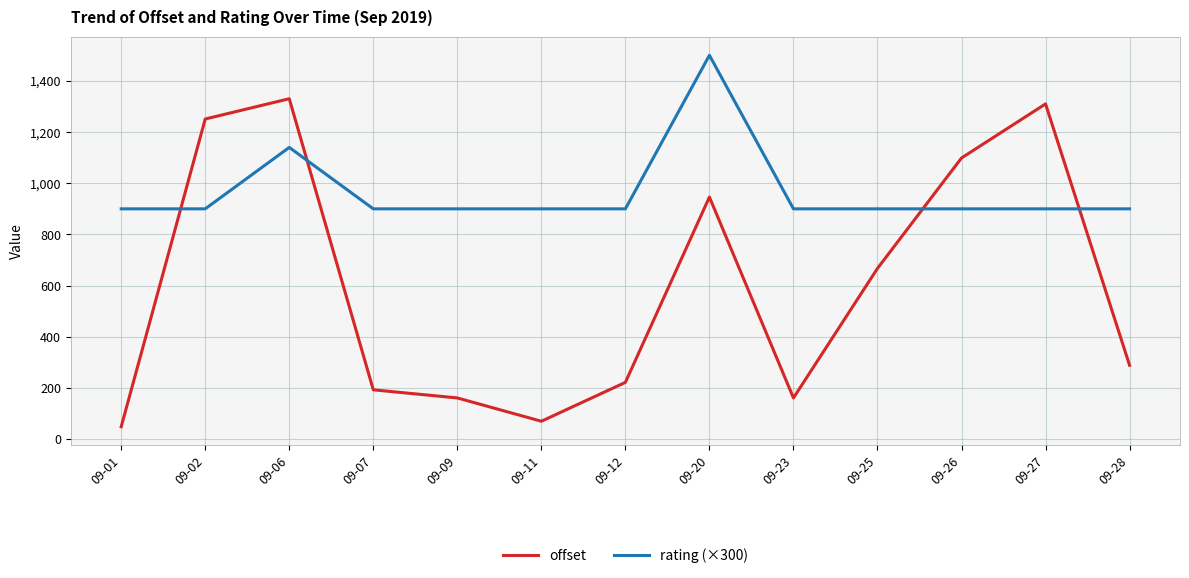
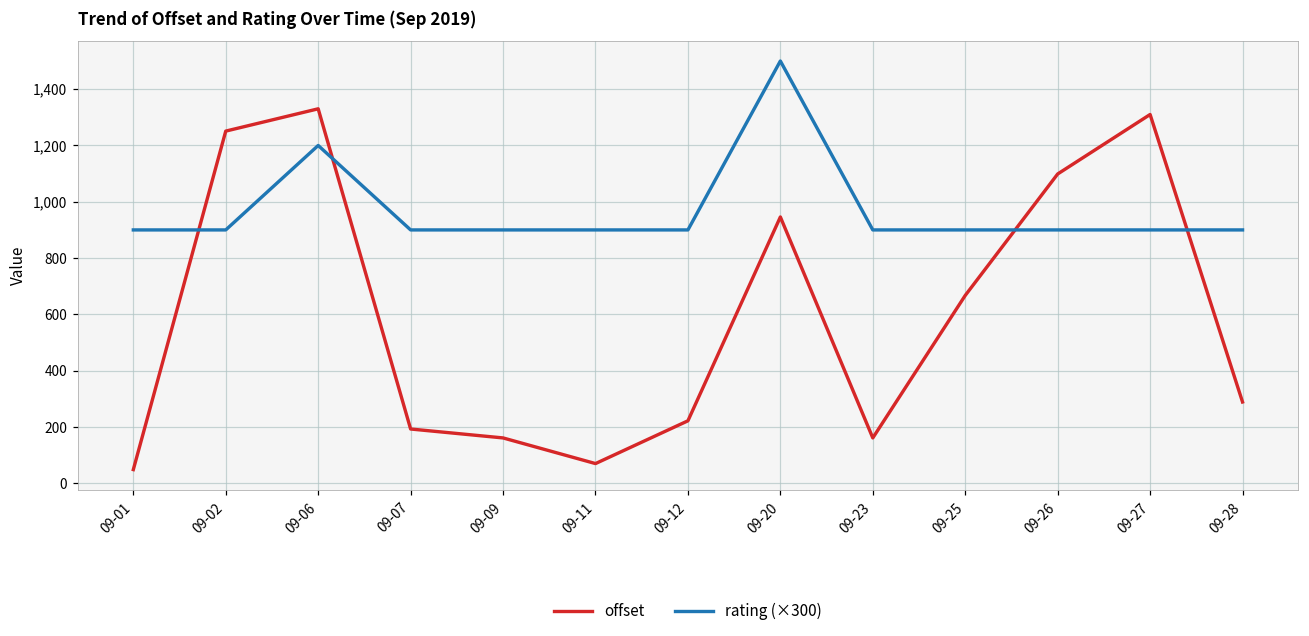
  {
    "offset": {
      "09-01": "50",
      "09-02": "1,250",
      "09-06": "1,330",
      "09-07": "190",
      "09-09": "160",
      "09-11": "70",
      "09-12": "220",
      "09-20": "950",
      "09-23": "160",
      "09-25": "670",
      "09-26": "1,100",
      "09-27": "1,310",
      "09-28": "290"
    },
    "rating (×300)": {
      "09-01": "900",
      "09-02": "900",
-     "09-06": "1,140",
+     "09-06": "1,200",
      "09-07": "900",
      "09-09": "900",
      "09-11": "900",
      "09-12": "900",
      "09-20": "1,500",
      "09-23": "900",
      "09-25": "900",
      "09-26": "900",
      "09-27": "900",
      "09-28": "900"
    }
  }
